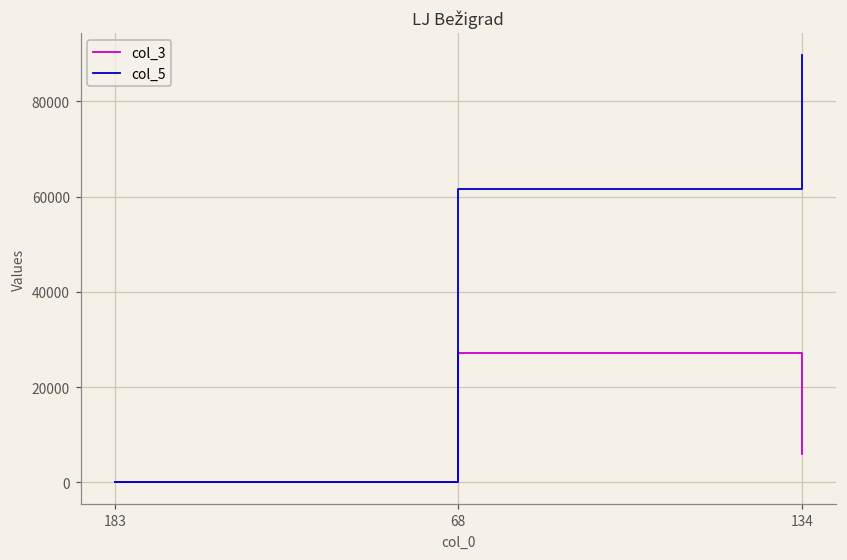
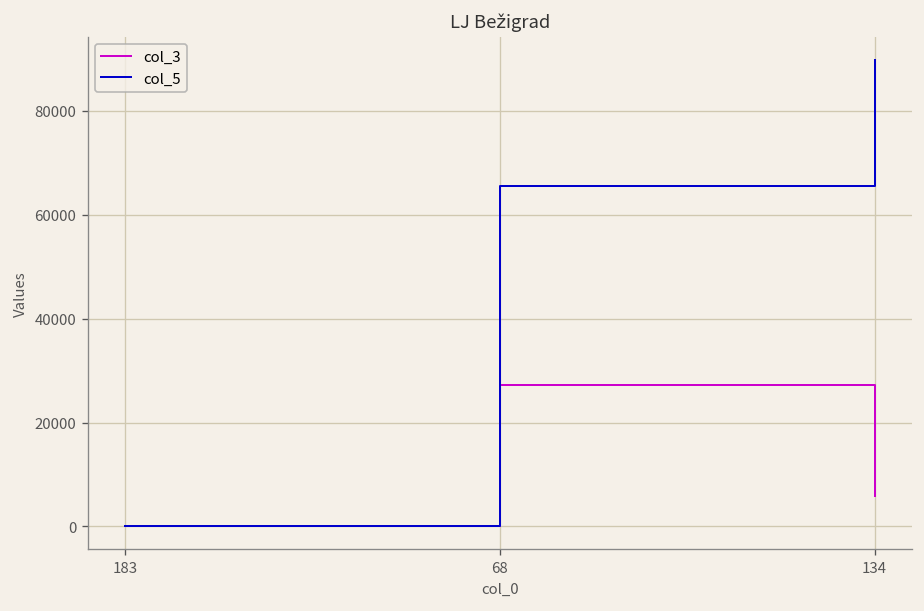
  {
    "col_3": {
      "68": 27000,
      "134": 6000
    },
    "col_5": {
-     "68": 62000,
+     "68": 65000,
      "134": 90000
    }
  }
